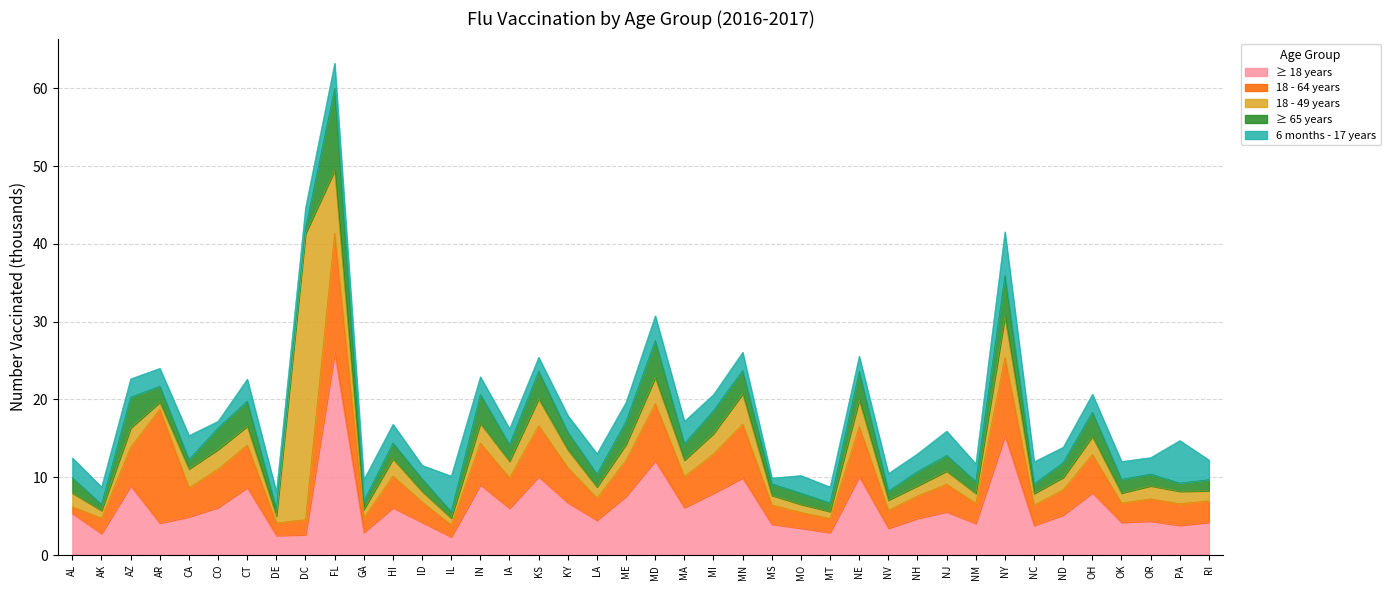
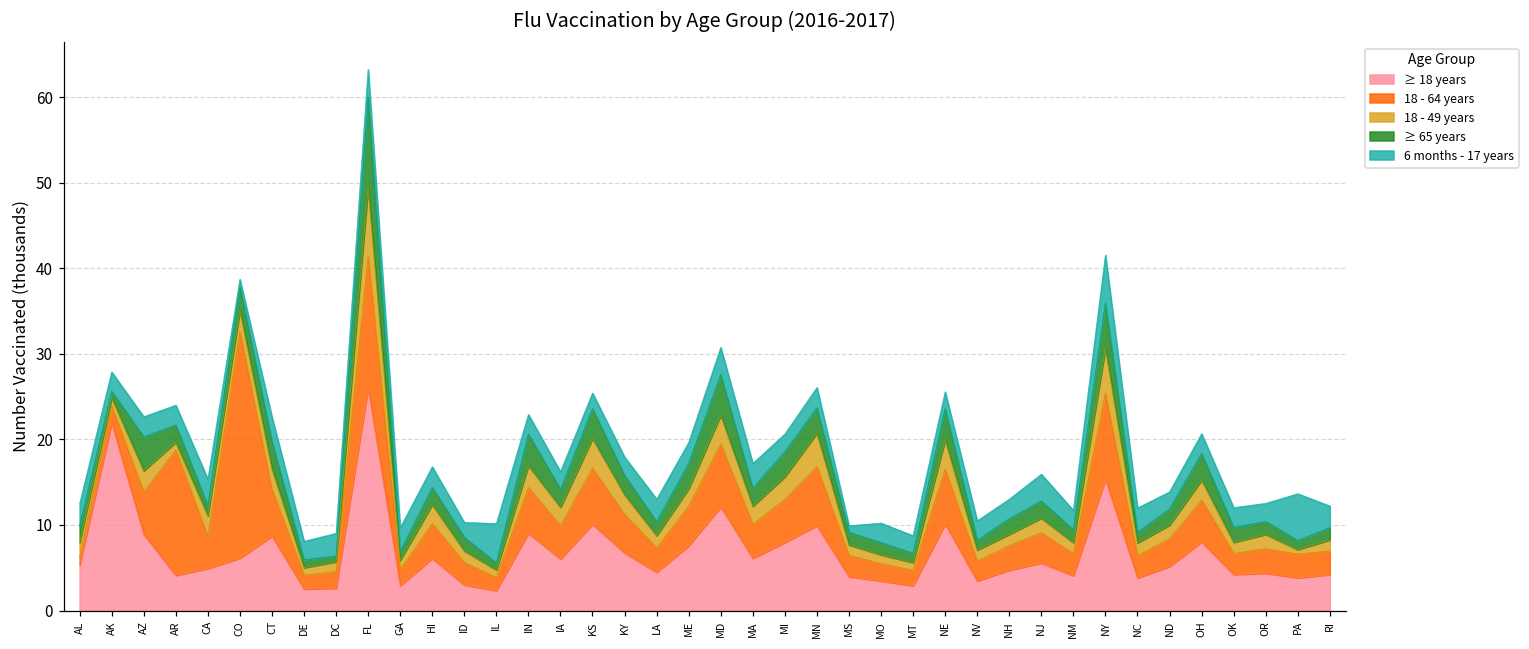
  {
    "≥ 18 years": {
      "AL": 5,
-     "AK": 3,
+     "AK": 22,
      "AZ": 9,
      "AR": 4,
      "CA": 5,
      "CO": 6,
      "CT": 9,
      "DE": 3,
      "DC": 3,
      "FL": 26,
      "GA": 3,
      "HI": 6,
-     "ID": 4,
+     "ID": 3,
      "IL": 2,
      "IN": 9,
      "IA": 6,
      "KS": 10,
      "KY": 7,
      "LA": 4,
      "ME": 8,
      "MD": 12,
      "MA": 6,
      "MI": 8,
      "MN": 10,
      "MS": 4,
      "MO": 3,
      "MT": 3,
      "NE": 10,
      "NV": 3,
      "NH": 5,
      "NJ": 6,
      "NM": 4,
      "NY": 15,
      "NC": 4,
      "ND": 5,
      "OH": 8,
      "OK": 4,
      "OR": 4,
      "PA": 4,
      "RI": 4
    },
    "18 - 64 years": {
      "AL": 1,
      "AK": 2,
      "AZ": 5,
      "AR": 15,
      "CA": 4,
-     "CO": 5,
+     "CO": 26,
      "CT": 5,
      "DE": 2,
      "DC": 2,
      "FL": 15,
      "GA": 2,
      "HI": 4,
      "ID": 3,
      "IL": 2,
      "IN": 5,
      "IA": 4,
      "KS": 7,
      "KY": 4,
      "LA": 3,
      "ME": 5,
      "MD": 7,
      "MA": 4,
      "MI": 5,
      "MN": 7,
      "MS": 2,
      "MO": 2,
      "MT": 2,
      "NE": 6,
      "NV": 2,
      "NH": 3,
      "NJ": 4,
      "NM": 3,
      "NY": 10,
      "NC": 3,
      "ND": 3,
      "OH": 5,
      "OK": 2,
      "OR": 3,
      "PA": 3,
      "RI": 3
    },
    "18 - 49 years": {
      "AL": 2,
      "AK": 1,
      "AZ": 2,
      "AR": 1,
      "CA": 2,
      "CO": 3,
      "CT": 2,
      "DE": 1,
-     "DC": 37,
+     "DC": 1,
      "FL": 8,
      "GA": 1,
      "HI": 2,
      "ID": 1,
      "IL": 1,
      "IN": 3,
      "IA": 2,
      "KS": 3,
      "KY": 2,
      "LA": 1,
      "ME": 2,
      "MD": 3,
      "MA": 2,
      "MI": 3,
      "MN": 4,
      "MS": 1,
      "MO": 1,
      "MT": 1,
      "NE": 3,
      "NV": 1,
      "NH": 1,
      "NJ": 2,
      "NM": 1,
      "NY": 5,
      "NC": 2,
      "ND": 2,
      "OH": 2,
      "OK": 1,
      "OR": 2,
-     "PA": 2,
+     "PA": 1,
      "RI": 1
    },
    "≥ 65 years": {
      "AL": 2,
      "AK": 1,
      "AZ": 4,
      "AR": 2,
      "CA": 1,
      "CO": 3,
      "CT": 3,
      "DE": 1,
      "DC": 1,
      "FL": 11,
      "GA": 1,
      "HI": 2,
      "ID": 2,
      "IL": 1,
      "IN": 4,
      "IA": 2,
      "KS": 4,
      "KY": 2,
      "LA": 2,
      "ME": 3,
      "MD": 5,
      "MA": 2,
      "MI": 3,
      "MN": 3,
      "MS": 1,
      "MO": 1,
      "MT": 1,
      "NE": 4,
      "NV": 1,
      "NH": 2,
      "NJ": 2,
      "NM": 2,
      "NY": 5,
      "NC": 1,
      "ND": 2,
      "OH": 3,
      "OK": 2,
      "OR": 2,
      "PA": 1,
      "RI": 1
    },
    "6 months - 17 years": {
      "AL": 3,
      "AK": 2,
      "AZ": 2,
      "AR": 2,
      "CA": 3,
      "CO": 1,
      "CT": 3,
      "DE": 2,
      "DC": 3,
      "FL": 3,
      "GA": 3,
      "HI": 2,
      "ID": 2,
      "IL": 5,
      "IN": 2,
      "IA": 2,
      "KS": 2,
      "KY": 2,
      "LA": 3,
      "ME": 2,
      "MD": 3,
      "MA": 3,
      "MI": 2,
      "MN": 2,
      "MS": 1,
      "MO": 2,
      "MT": 2,
      "NE": 2,
      "NV": 2,
      "NH": 2,
      "NJ": 3,
      "NM": 2,
      "NY": 6,
      "NC": 3,
      "ND": 2,
      "OH": 2,
      "OK": 2,
      "OR": 2,
      "PA": 5,
      "RI": 3
    }
  }
